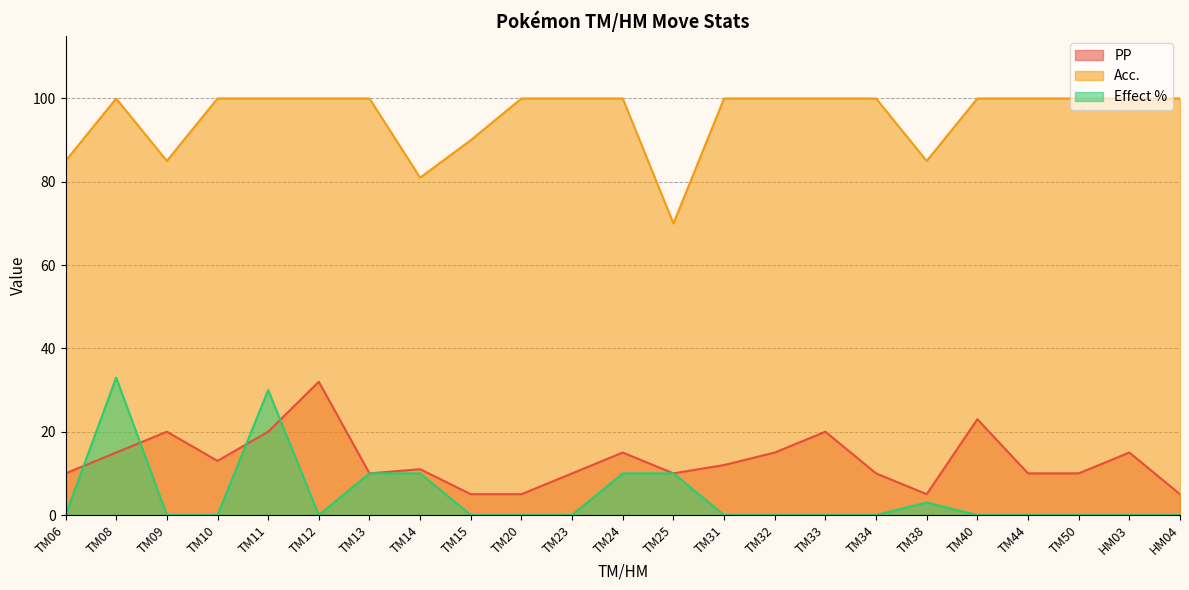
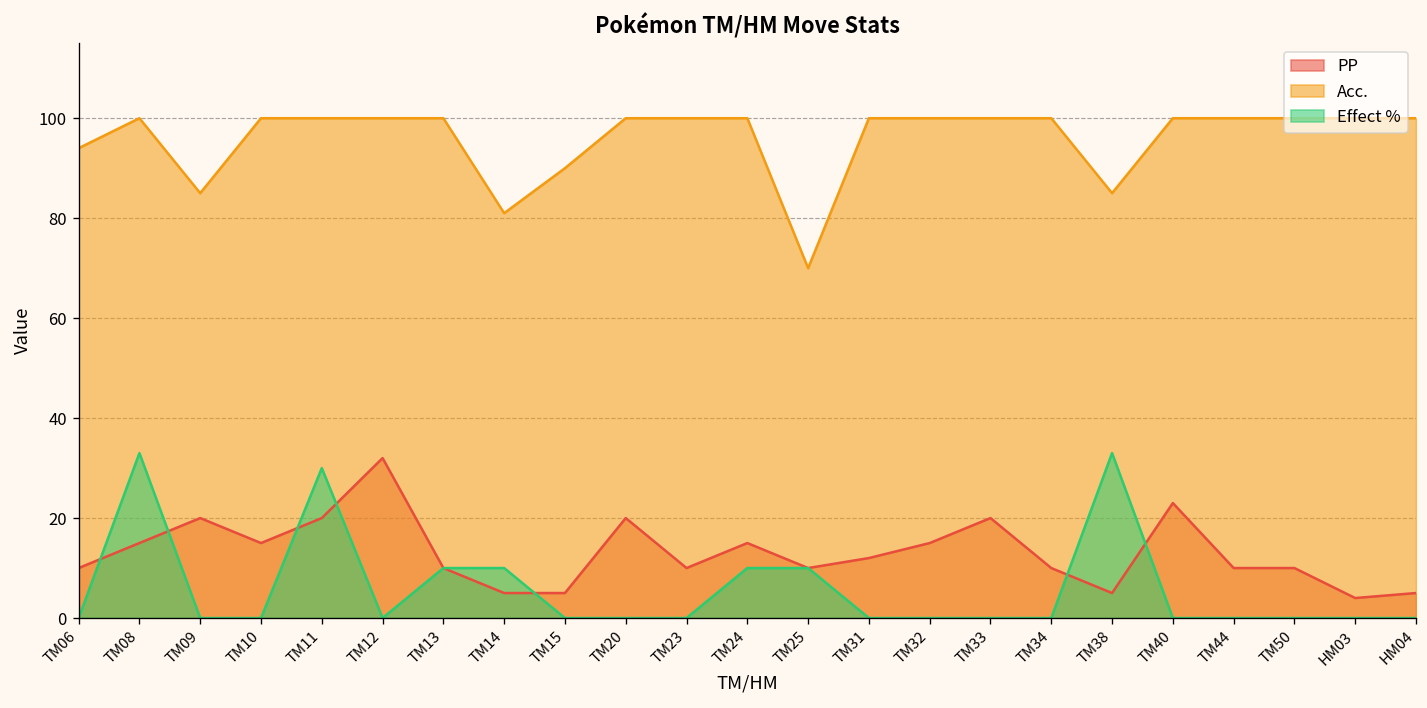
  {
    "PP": {
      "TM06": 10,
      "TM08": 15,
      "TM09": 20,
-     "TM10": 13,
+     "TM10": 15,
      "TM11": 20,
      "TM12": 32,
-     "TM14": 11,
+     "TM14": 5,
      "TM15": 5,
-     "TM20": 5,
+     "TM20": 20,
      "TM23": 10,
      "TM24": 15,
      "TM31": 12,
      "TM32": 15,
      "TM33": 20,
      "TM34": 10,
      "TM38": 5,
      "TM40": 23,
      "TM44": 10,
      "TM50": 10,
-     "HM03": 15,
+     "HM03": 4,
      "HM04": 5
    },
    "Acc.": {
-     "TM06": 85,
+     "TM06": 94,
      "TM08": 100,
      "TM09": 85,
      "TM10": 100,
      "TM11": 100,
      "TM12": 100,
      "TM13": 100,
      "TM14": 81,
      "TM15": 90,
      "TM20": 100,
      "TM23": 100,
      "TM24": 100,
      "TM25": 70,
      "TM31": 100,
      "TM32": 100,
      "TM33": 100,
      "TM34": 100,
      "TM38": 85,
      "TM40": 100,
      "TM44": 100,
      "HM04": 100
    },
    "Effect %": {
      "TM06": 0,
      "TM08": 33,
      "TM09": 0,
      "TM10": 0,
      "TM11": 30,
      "TM12": 0,
      "TM14": 10,
      "TM15": 0,
      "TM20": 0,
      "TM23": 0,
      "TM24": 10,
      "TM31": 0,
      "TM32": 0,
      "TM33": 0,
      "TM34": 0,
-     "TM38": 3,
+     "TM38": 33,
      "TM40": 0,
      "TM44": 0,
      "TM50": 0,
      "HM03": 0,
      "HM04": 0
    }
  }
